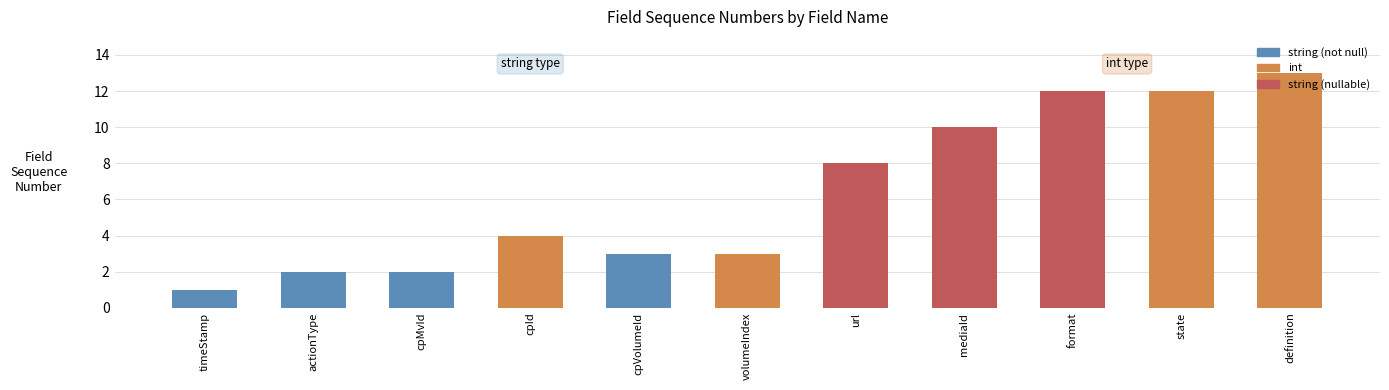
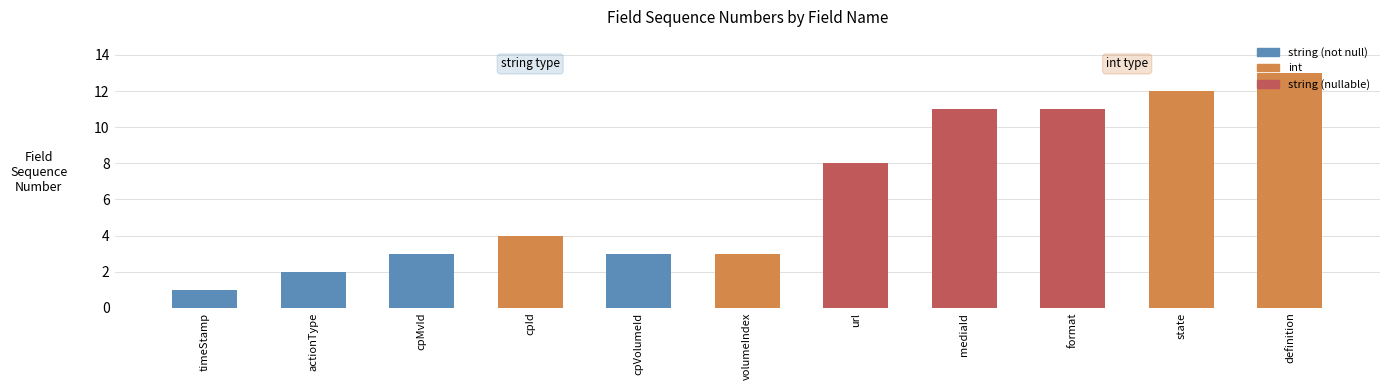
  {
    "timeStamp": 1,
    "actionType": 2,
-   "cpMvId": 2,
+   "cpMvId": 3,
    "cpId": 4,
    "cpVolumeId": 3,
    "volumeIndex": 3,
    "url": 8,
-   "mediaId": 10,
-   "format": 12,
+   "mediaId": 11,
+   "format": 11,
    "state": 12,
    "definition": 13
  }
